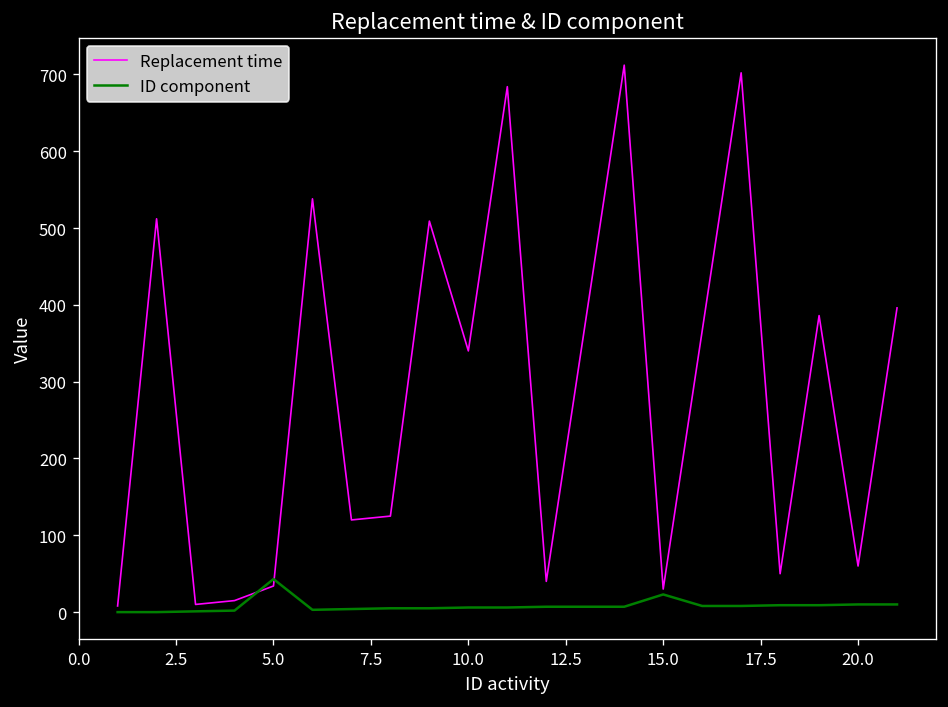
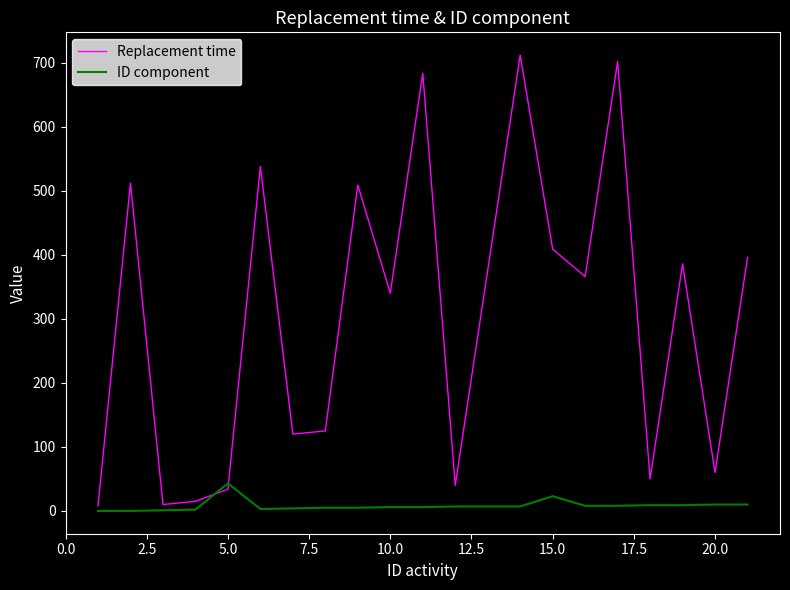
  {
    "Replacement time": {
      "5.0": 30,
      "10.0": 340,
-     "15.0": 30,
+     "15.0": 410,
      "20.0": 60
    },
    "ID component": {
      "5.0": 40,
      "10.0": 10,
      "15.0": 20,
      "20.0": 10
    }
  }
